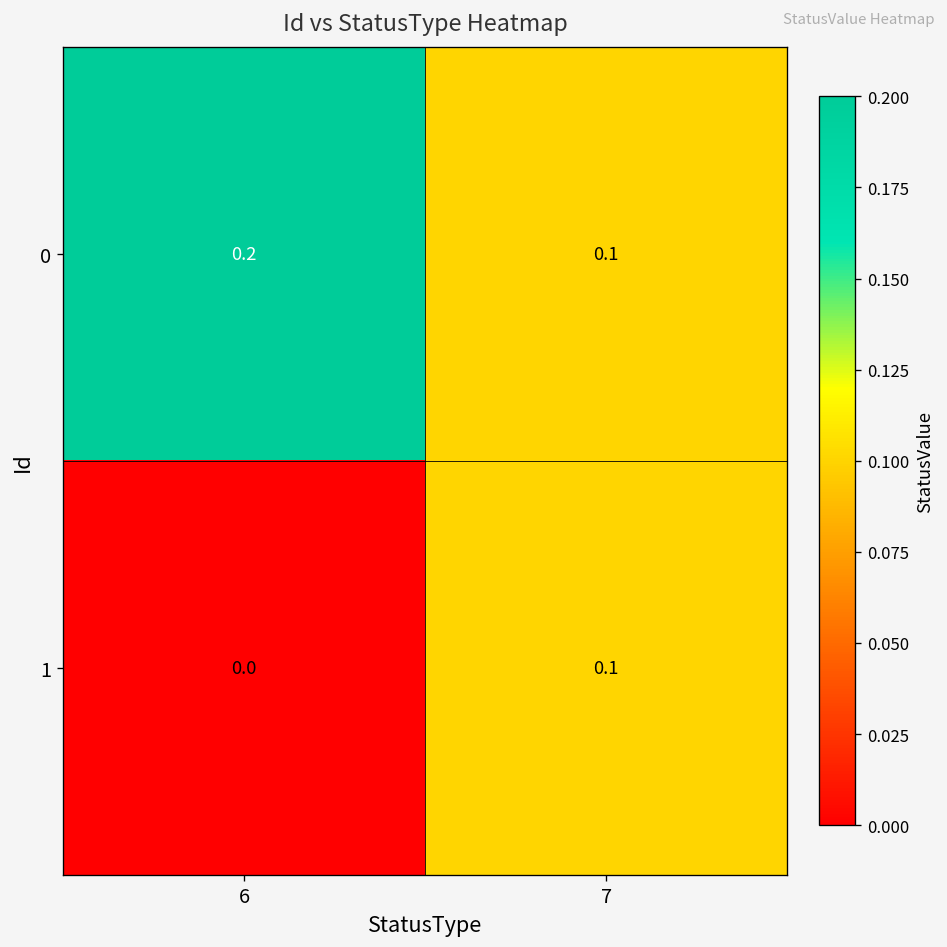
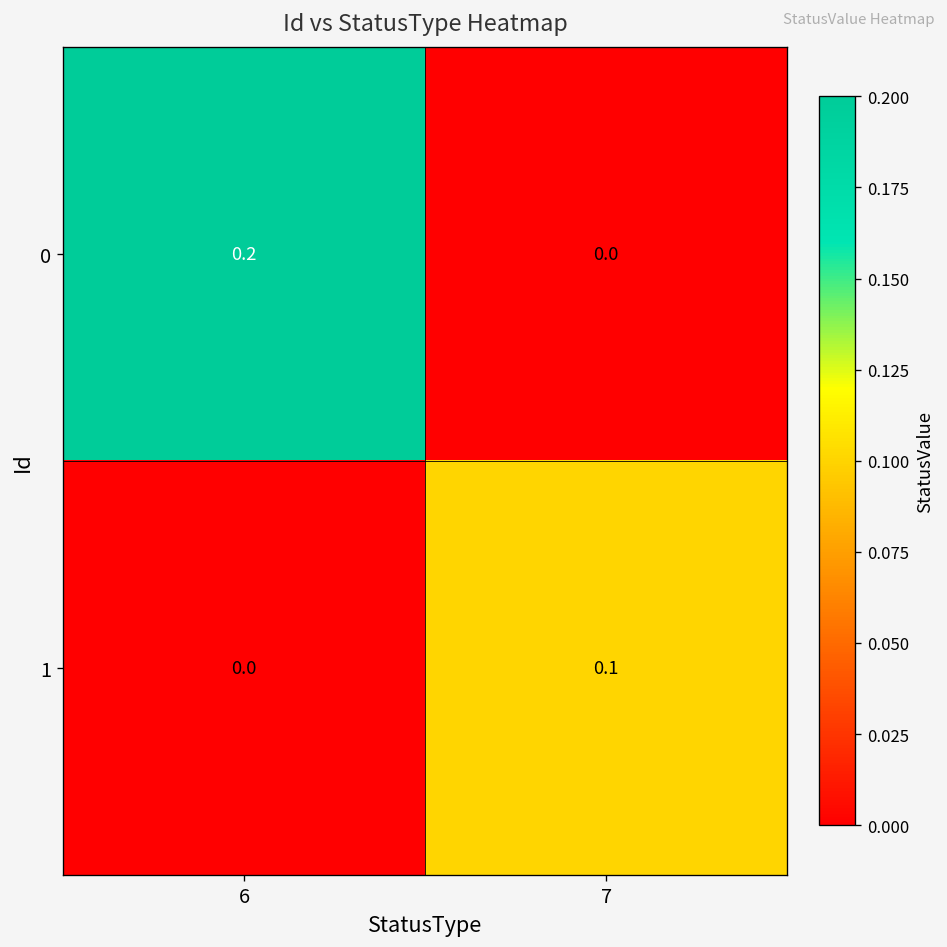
  {
    "0": {
      "6": 0.2,
-     "7": 0.1
+     "7": 0.0
    },
    "1": {
      "6": 0.0,
      "7": 0.1
    }
  }
